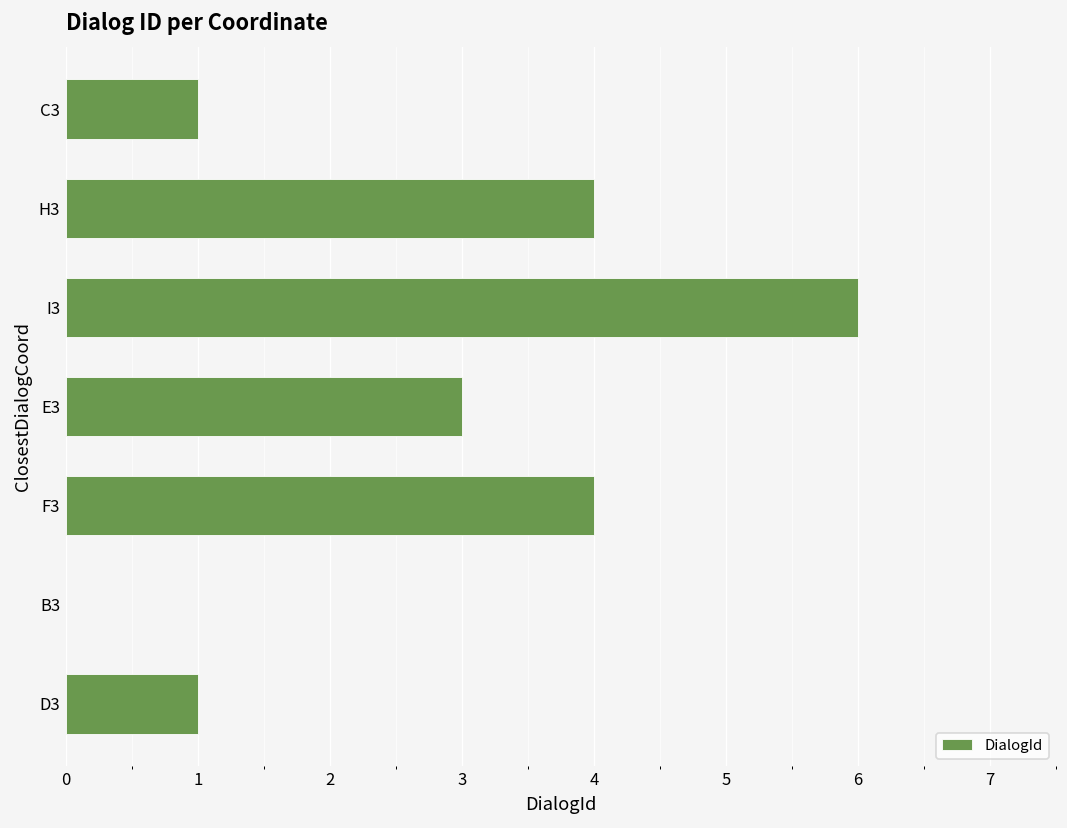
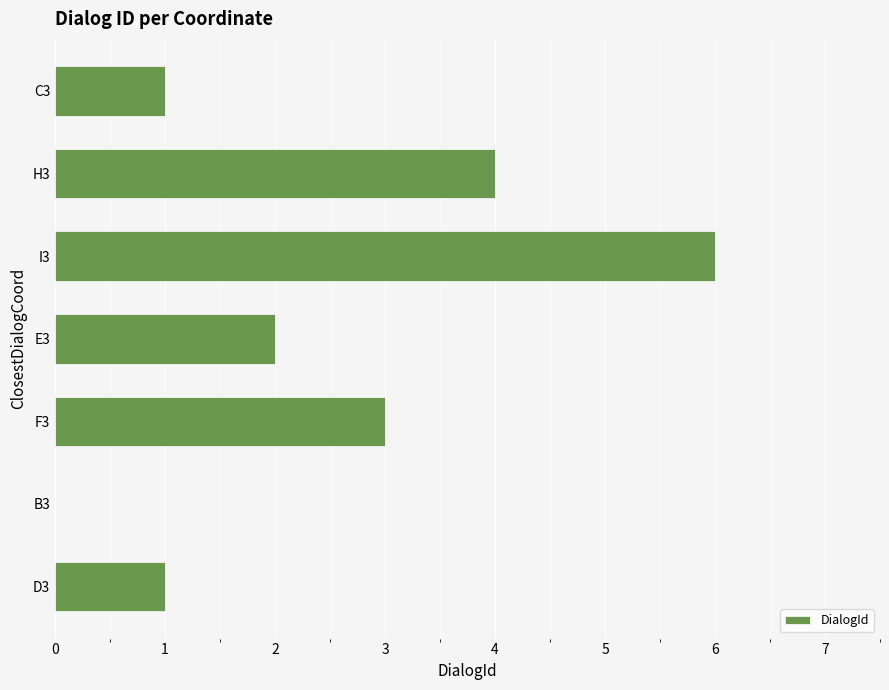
  {
    "C3": 1,
    "H3": 4,
    "I3": 6,
-   "E3": 3,
-   "F3": 4,
+   "E3": 2,
+   "F3": 3,
    "B3": 0,
    "D3": 1
  }
